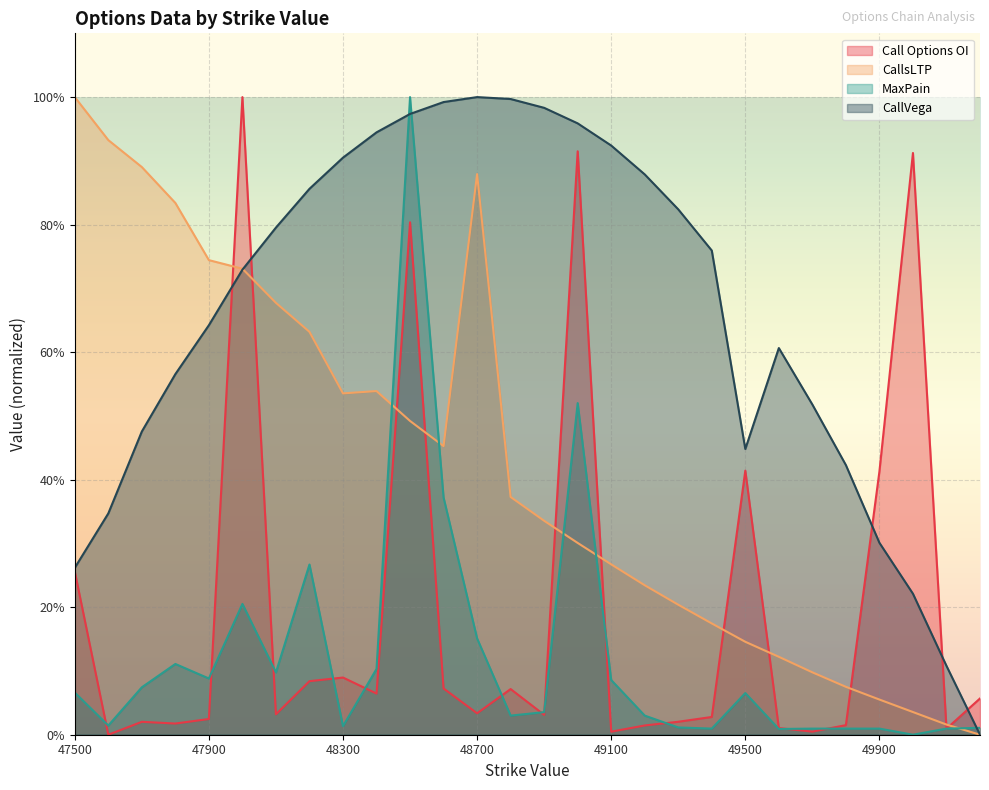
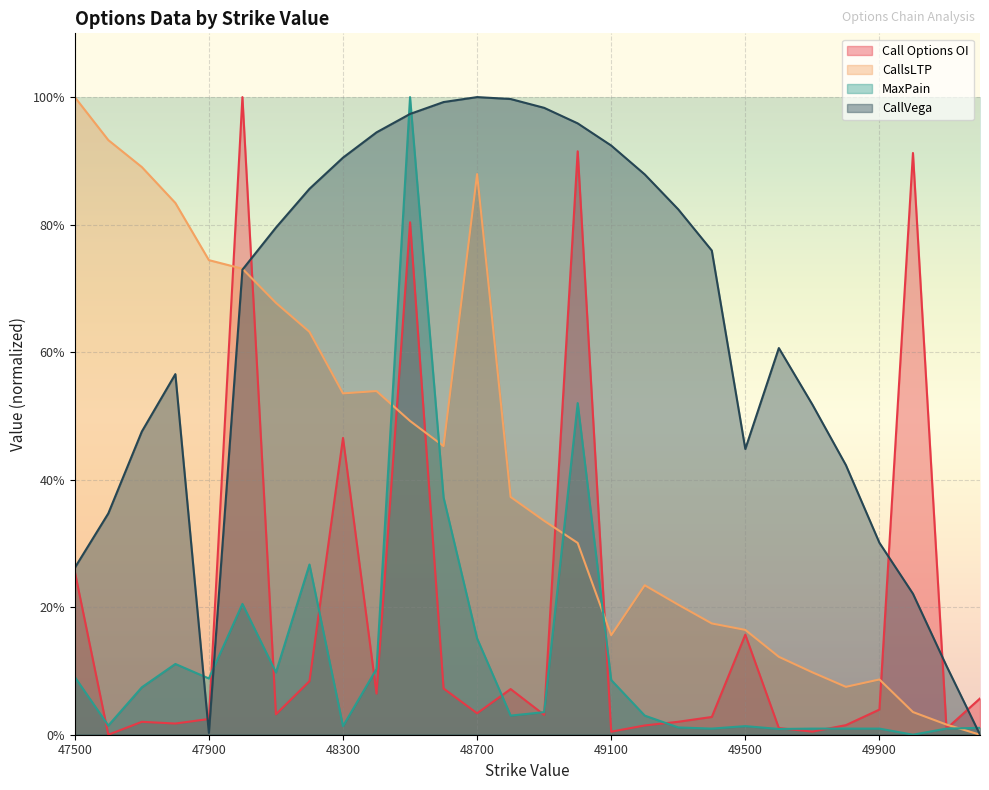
  {
    "Call Options OI": {
      "47500": "26%",
      "47900": "2%",
-     "48300": "9%",
+     "48300": "47%",
      "48700": "3%",
      "49100": "0%",
-     "49500": "41%",
-     "49900": "41%"
+     "49500": "16%",
+     "49900": "4%"
    },
    "CallsLTP": {
      "47500": "100%",
      "47900": "74%",
      "48300": "54%",
      "48700": "88%",
-     "49100": "27%",
-     "49500": "15%",
-     "49900": "6%"
+     "49100": "16%",
+     "49500": "16%",
+     "49900": "9%"
    },
    "MaxPain": {
-     "47500": "7%",
+     "47500": "9%",
      "47900": "9%",
      "48300": "1%",
      "48700": "15%",
      "49100": "9%",
-     "49500": "7%",
+     "49500": "1%",
      "49900": "1%"
    },
    "CallVega": {
      "47500": "26%",
-     "47900": "64%",
+     "47900": "0%",
      "48300": "91%",
      "48700": "100%",
      "49100": "92%",
      "49500": "45%",
      "49900": "30%"
    }
  }
